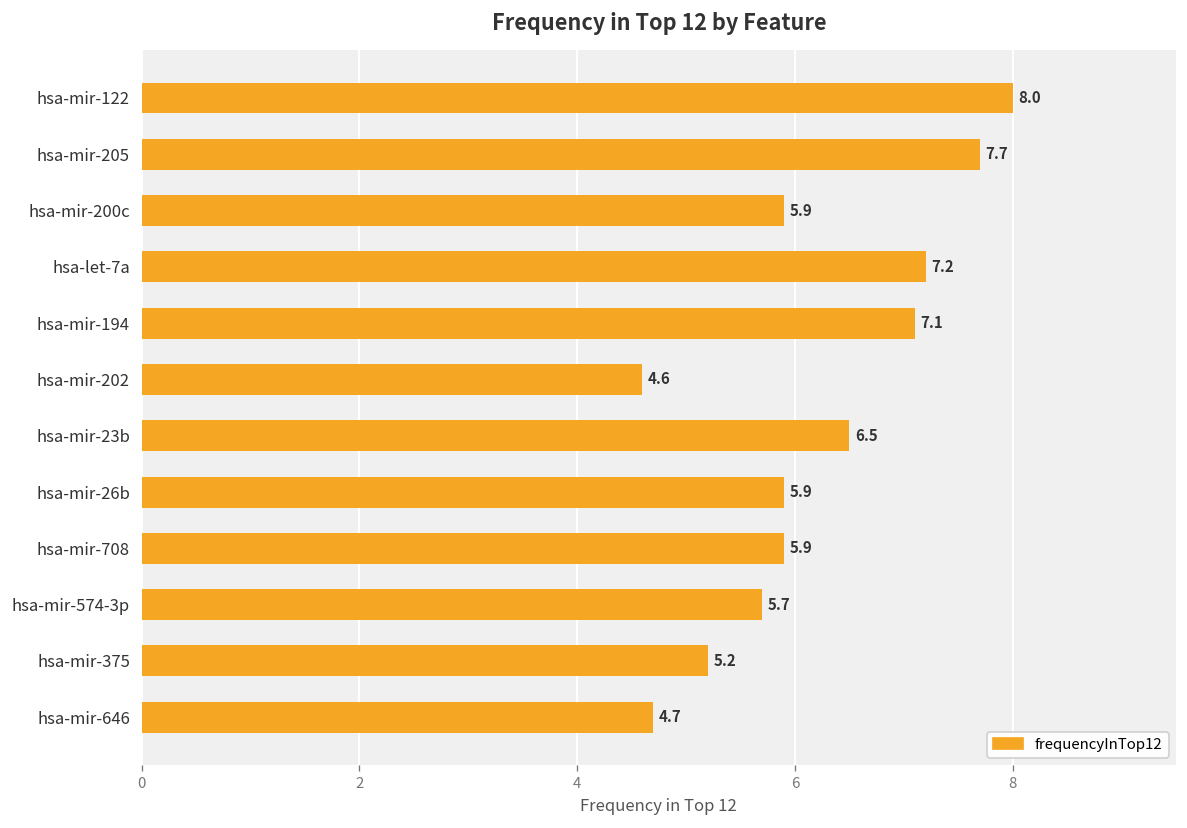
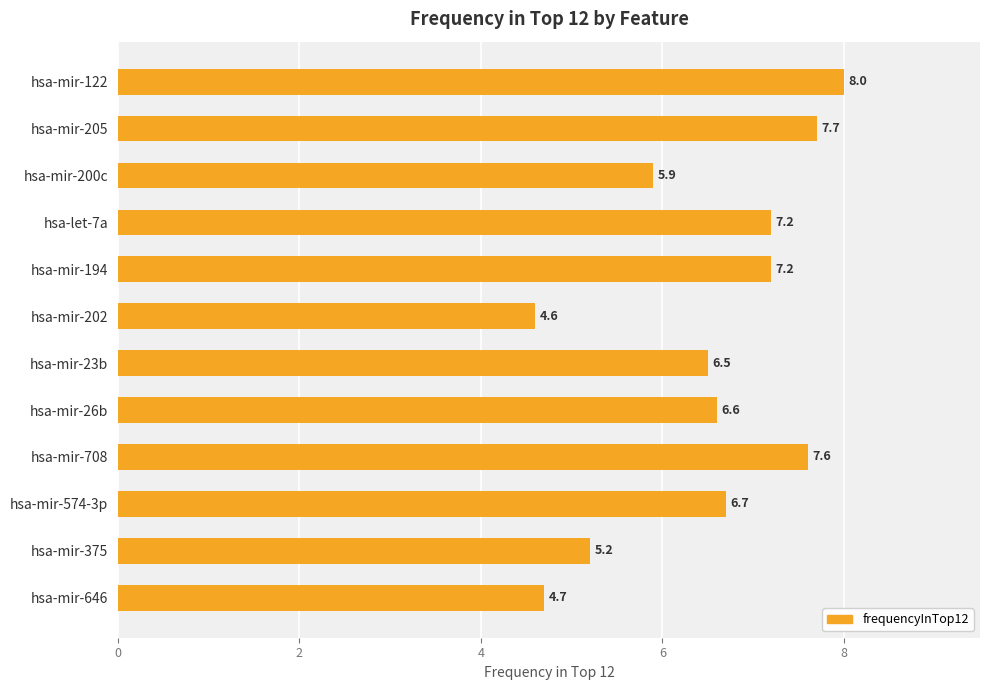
  {
    "hsa-mir-122": 8.0,
    "hsa-mir-205": 7.7,
    "hsa-mir-200c": 5.9,
    "hsa-let-7a": 7.2,
-   "hsa-mir-194": 7.1,
+   "hsa-mir-194": 7.2,
    "hsa-mir-202": 4.6,
    "hsa-mir-23b": 6.5,
-   "hsa-mir-26b": 5.9,
-   "hsa-mir-708": 5.9,
-   "hsa-mir-574-3p": 5.7,
+   "hsa-mir-26b": 6.6,
+   "hsa-mir-708": 7.6,
+   "hsa-mir-574-3p": 6.7,
    "hsa-mir-375": 5.2,
    "hsa-mir-646": 4.7
  }
